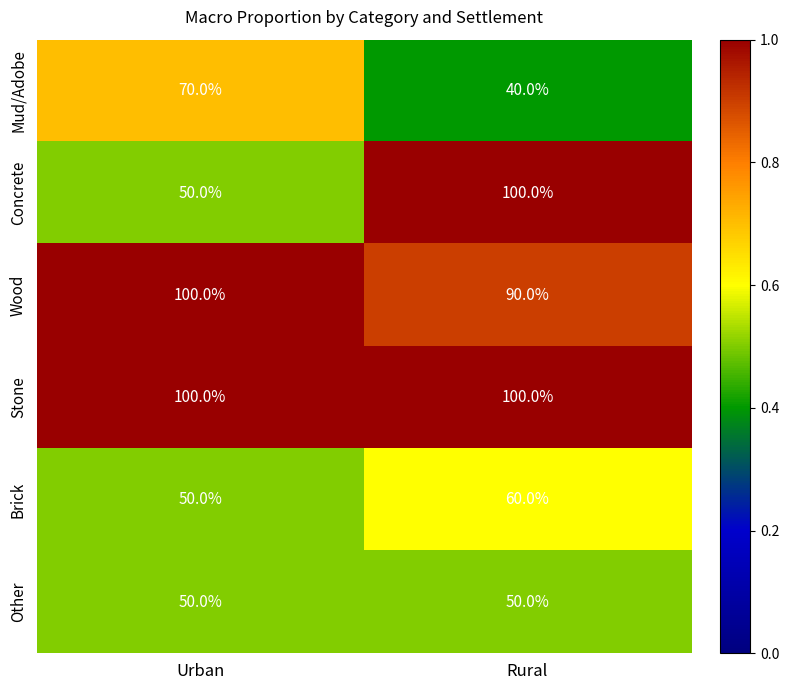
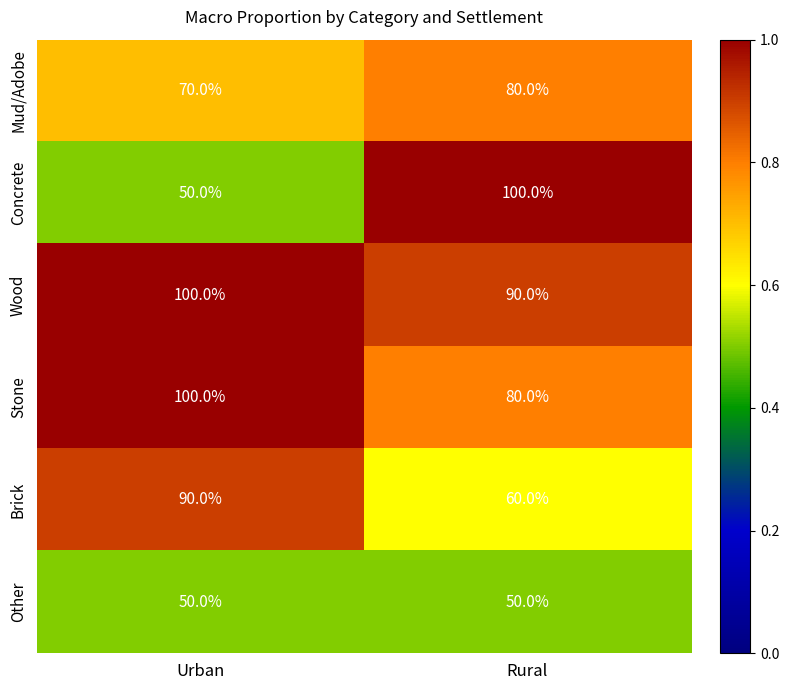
  {
    "Mud/Adobe": {
      "Urban": "70.0%",
-     "Rural": "40.0%"
+     "Rural": "80.0%"
    },
    "Concrete": {
      "Urban": "50.0%",
      "Rural": "100.0%"
    },
    "Wood": {
      "Urban": "100.0%",
      "Rural": "90.0%"
    },
    "Stone": {
      "Urban": "100.0%",
-     "Rural": "100.0%"
+     "Rural": "80.0%"
    },
    "Brick": {
-     "Urban": "50.0%",
+     "Urban": "90.0%",
      "Rural": "60.0%"
    },
    "Other": {
      "Urban": "50.0%",
      "Rural": "50.0%"
    }
  }
